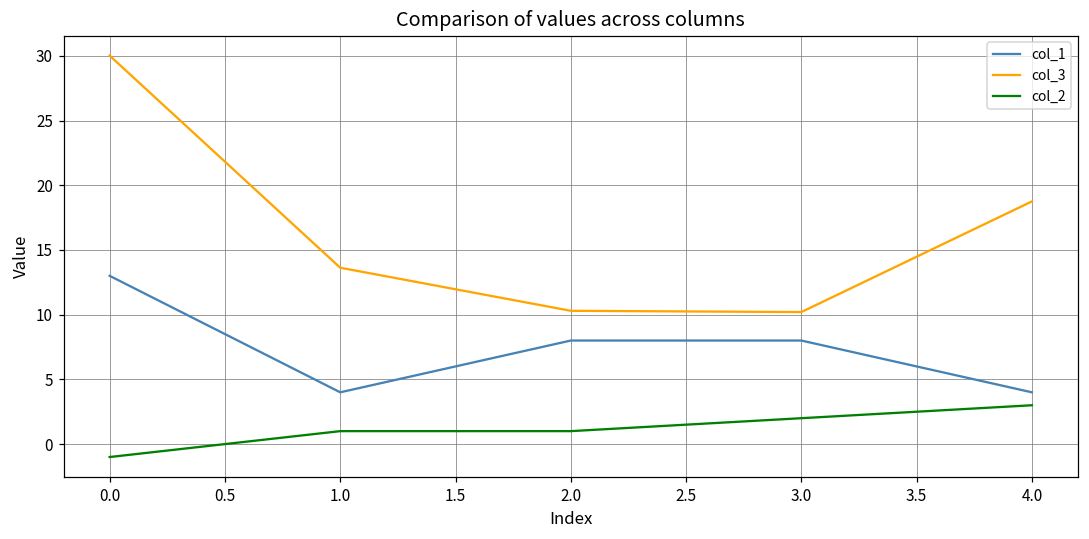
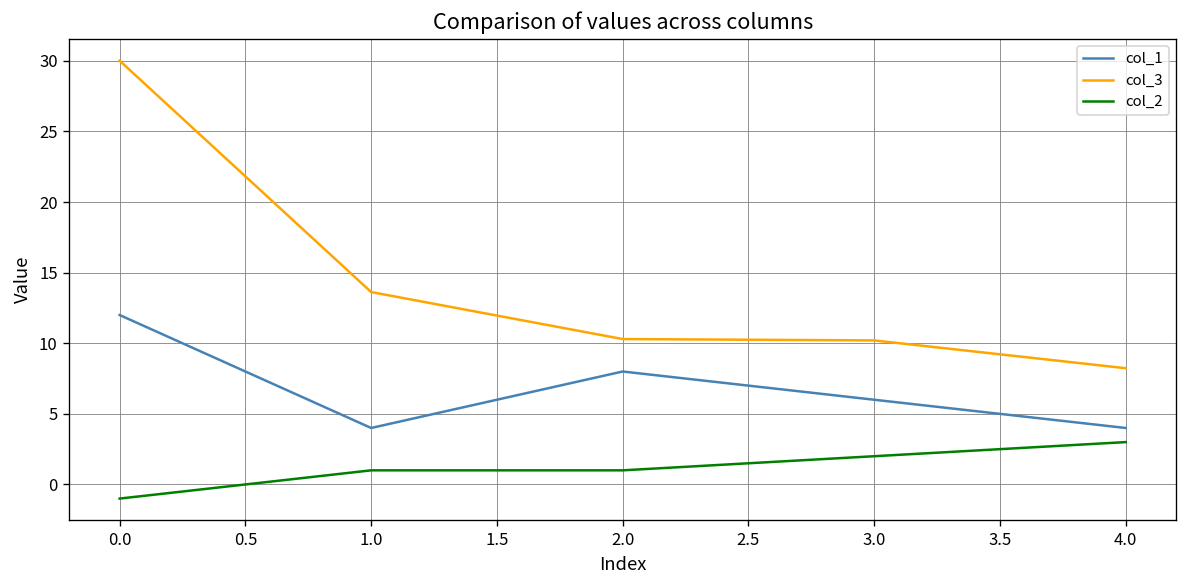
  {
    "col_1": {
-     "0.0": 13,
+     "0.0": 12,
      "1.0": 4,
      "2.0": 8,
-     "3.0": 8,
+     "3.0": 6,
      "4.0": 4
    },
    "col_3": {
      "0.0": 30.0,
      "1.0": 13.6,
      "2.0": 10.3,
      "3.0": 10.2,
-     "4.0": 18.7
+     "4.0": 8.2
    },
    "col_2": {
      "0.0": -1.0,
      "1.0": 1.0,
      "2.0": 1.0,
      "3.0": 2.0,
      "4.0": 3.0
    }
  }
